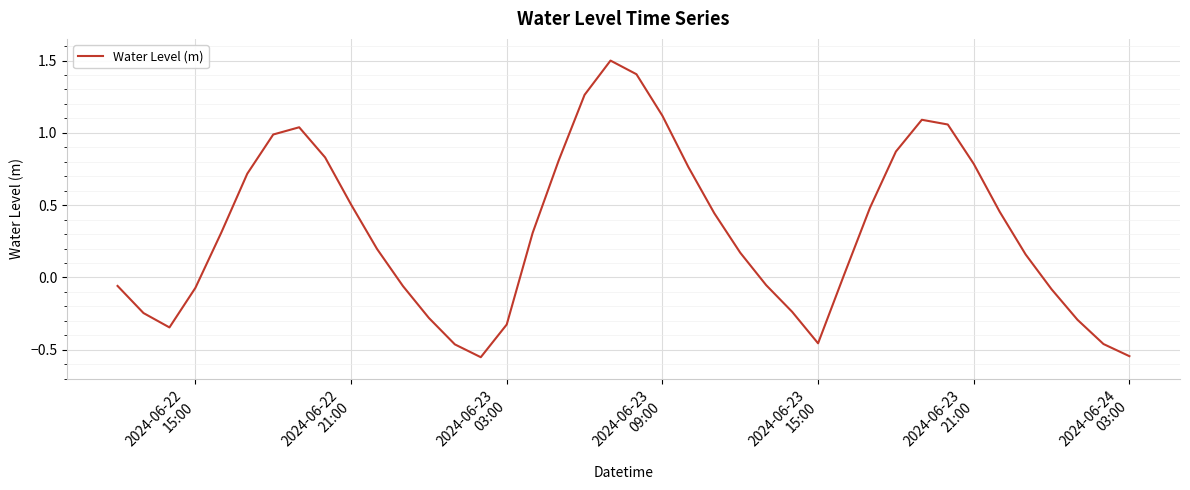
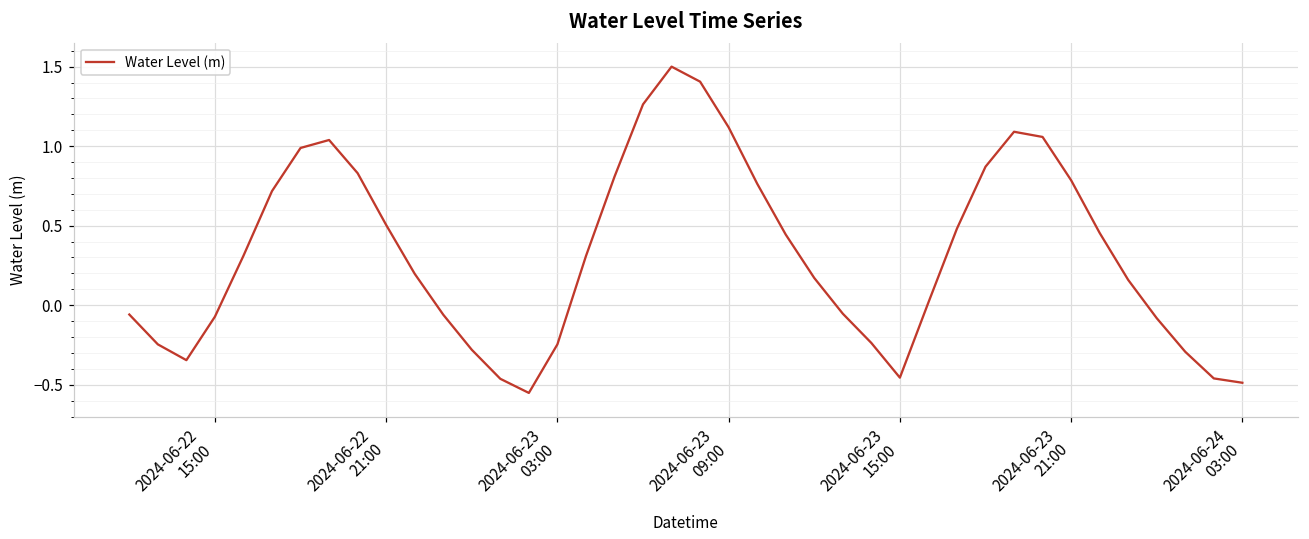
  {
    "2024-06-22 15:00": -0.07,
    "2024-06-22 21:00": 0.50,
-   "2024-06-23 03:00": -0.33,
+   "2024-06-23 03:00": -0.25,
    "2024-06-23 09:00": 1.12,
    "2024-06-23 15:00": -0.46,
    "2024-06-23 21:00": 0.79,
-   "2024-06-24 03:00": -0.54
+   "2024-06-24 03:00": -0.49
  }
